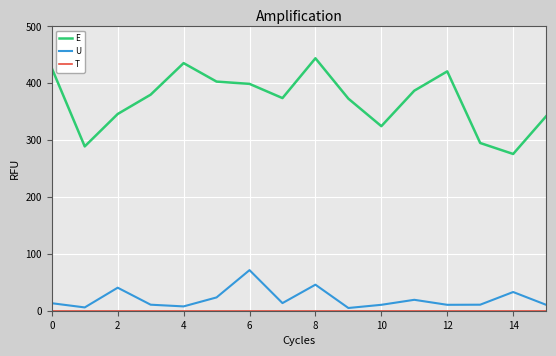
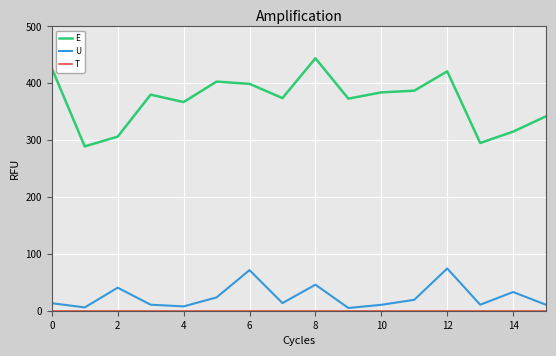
  {
    "E": {
      "0": 430,
-     "2": 350,
-     "4": 440,
+     "2": 310,
+     "4": 370,
      "6": 400,
      "8": 440,
-     "10": 320,
+     "10": 380,
      "12": 420,
-     "14": 280
+     "14": 320
    },
    "U": {
      "0": 10,
      "2": 40,
      "4": 10,
      "6": 70,
      "8": 50,
      "10": 10,
-     "12": 10,
+     "12": 70,
      "14": 30
    },
    "T": {
      "0": 0,
      "2": 0,
      "4": 0,
      "6": 0,
      "8": 0,
      "10": 0,
      "12": 0,
      "14": 0
    }
  }
